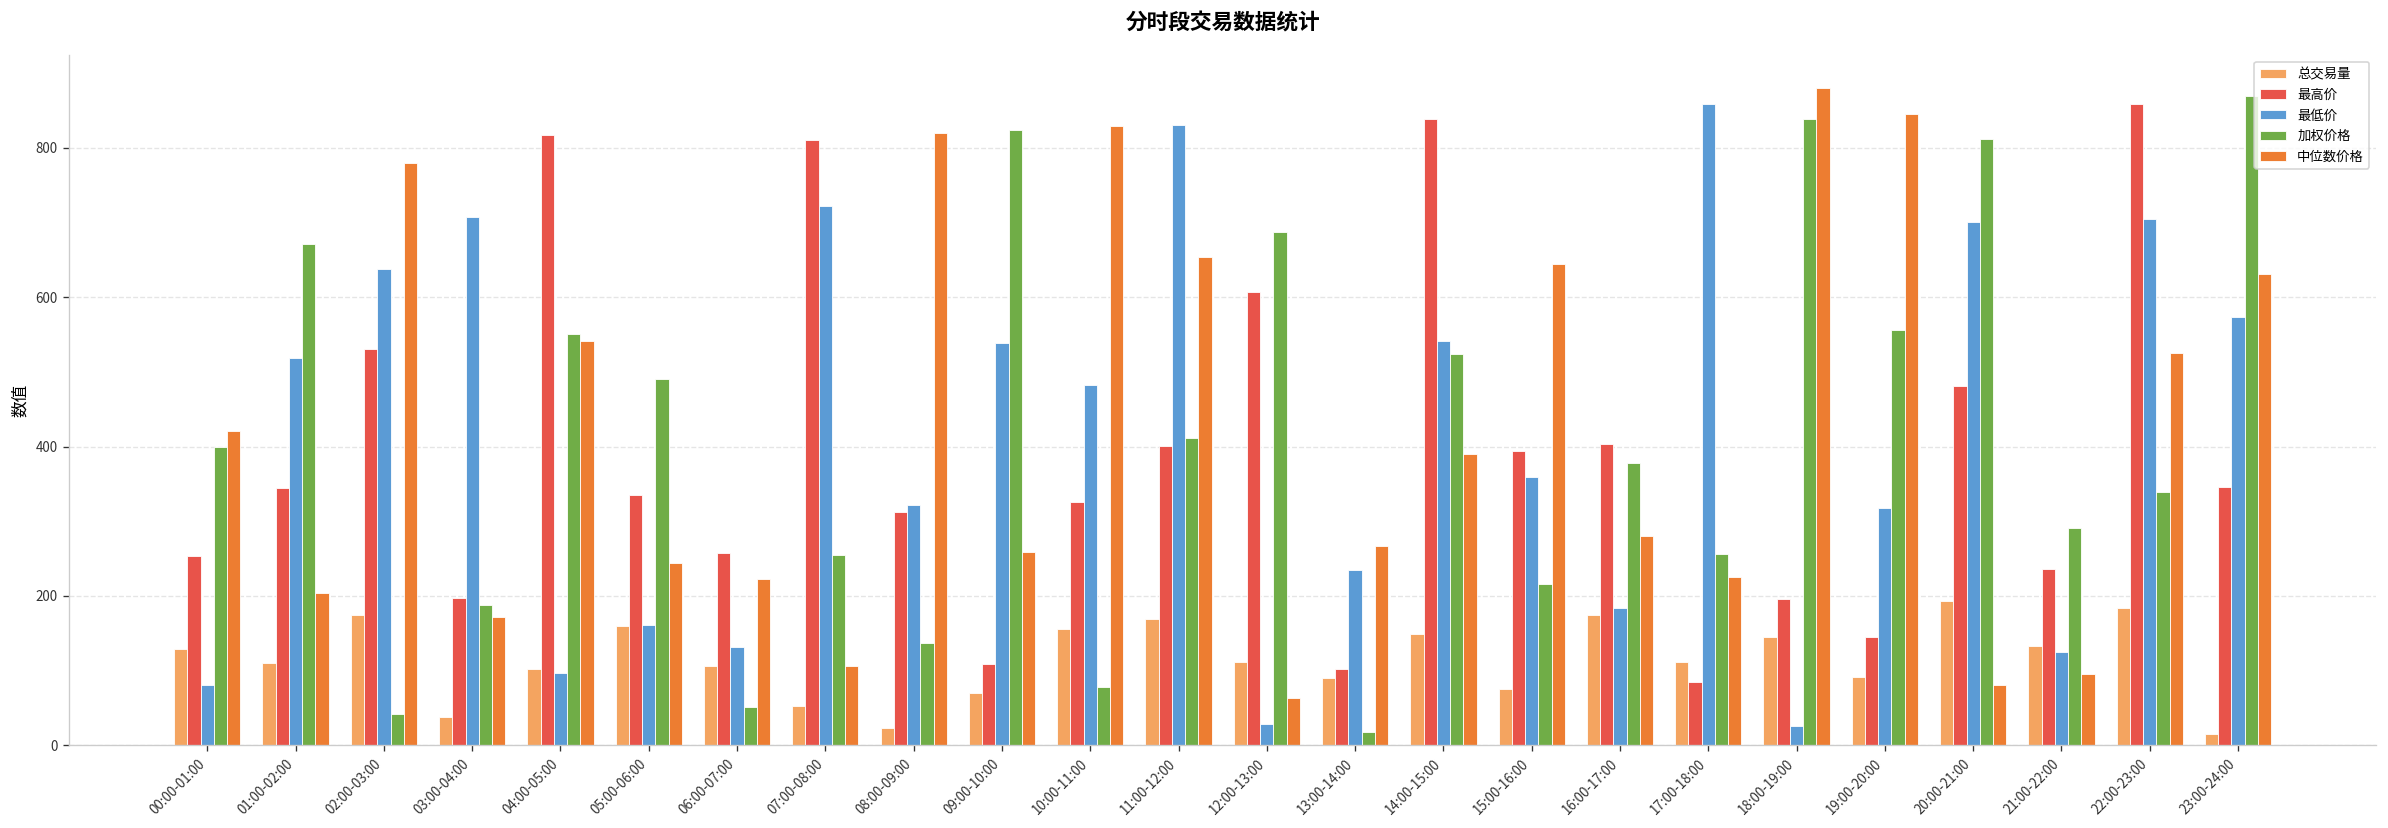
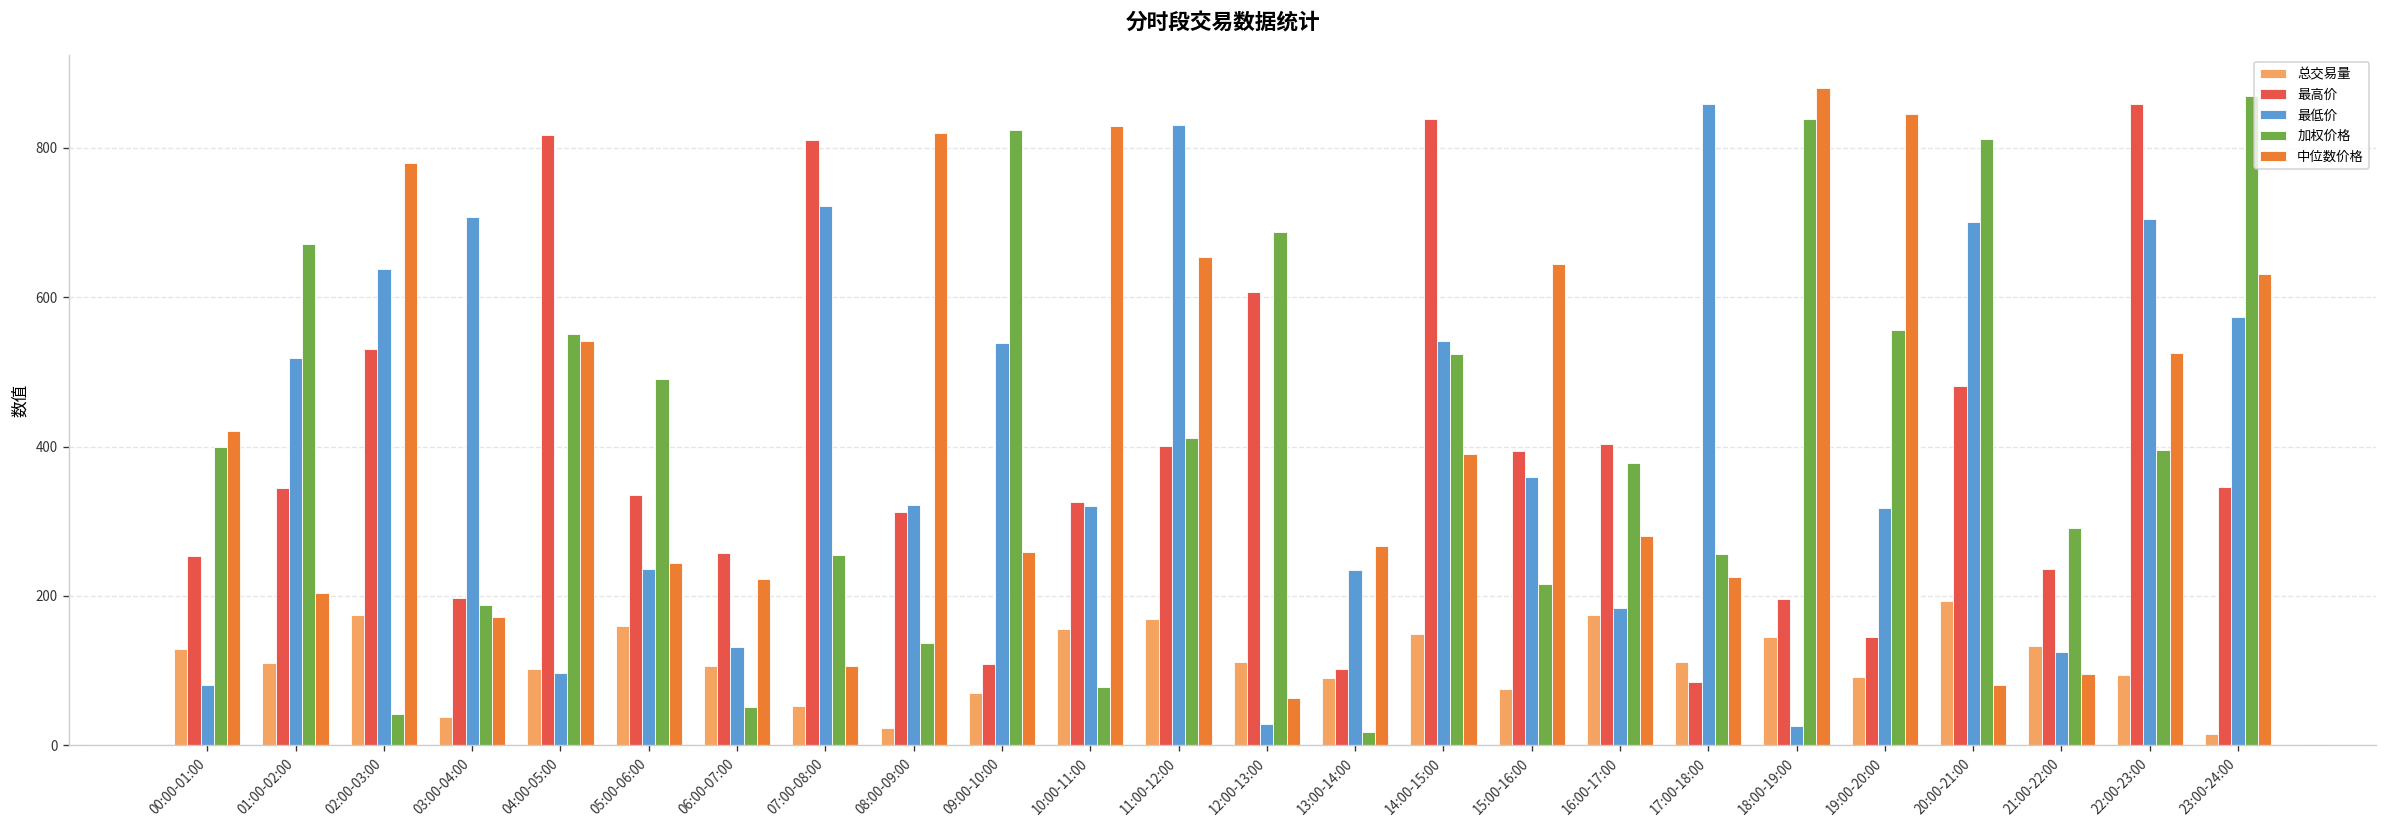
  {
    "总交易量": {
      "00:00-01:00": 130,
      "01:00-02:00": 110,
      "02:00-03:00": 170,
      "03:00-04:00": 40,
      "04:00-05:00": 100,
      "05:00-06:00": 160,
      "06:00-07:00": 110,
      "07:00-08:00": 50,
      "08:00-09:00": 20,
      "09:00-10:00": 70,
      "10:00-11:00": 160,
      "11:00-12:00": 170,
      "12:00-13:00": 110,
      "13:00-14:00": 90,
      "14:00-15:00": 150,
      "15:00-16:00": 80,
      "16:00-17:00": 170,
      "17:00-18:00": 110,
      "18:00-19:00": 150,
      "19:00-20:00": 90,
      "20:00-21:00": 190,
      "21:00-22:00": 130,
-     "22:00-23:00": 180,
+     "22:00-23:00": 90,
      "23:00-24:00": 20
    },
    "最低价": {
      "00:00-01:00": 80,
      "01:00-02:00": 520,
      "02:00-03:00": 640,
      "03:00-04:00": 710,
      "04:00-05:00": 100,
-     "05:00-06:00": 160,
+     "05:00-06:00": 240,
      "06:00-07:00": 130,
      "07:00-08:00": 720,
      "08:00-09:00": 320,
      "09:00-10:00": 540,
-     "10:00-11:00": 480,
+     "10:00-11:00": 320,
      "11:00-12:00": 830,
      "12:00-13:00": 30,
      "13:00-14:00": 230,
      "14:00-15:00": 540,
      "15:00-16:00": 360,
      "16:00-17:00": 180,
      "17:00-18:00": 860,
      "18:00-19:00": 30,
      "19:00-20:00": 320,
      "20:00-21:00": 700,
      "21:00-22:00": 130,
      "22:00-23:00": 700,
      "23:00-24:00": 570
    },
    "加权价格": {
      "00:00-01:00": 400,
      "01:00-02:00": 670,
      "02:00-03:00": 40,
      "03:00-04:00": 190,
      "04:00-05:00": 550,
      "05:00-06:00": 490,
      "06:00-07:00": 50,
      "07:00-08:00": 260,
      "08:00-09:00": 140,
      "09:00-10:00": 820,
      "10:00-11:00": 80,
      "11:00-12:00": 410,
      "12:00-13:00": 690,
      "13:00-14:00": 20,
      "14:00-15:00": 520,
      "15:00-16:00": 220,
      "16:00-17:00": 380,
      "17:00-18:00": 260,
      "18:00-19:00": 840,
      "19:00-20:00": 560,
      "20:00-21:00": 810,
      "21:00-22:00": 290,
-     "22:00-23:00": 340,
+     "22:00-23:00": 400,
      "23:00-24:00": 870
    }
  }
